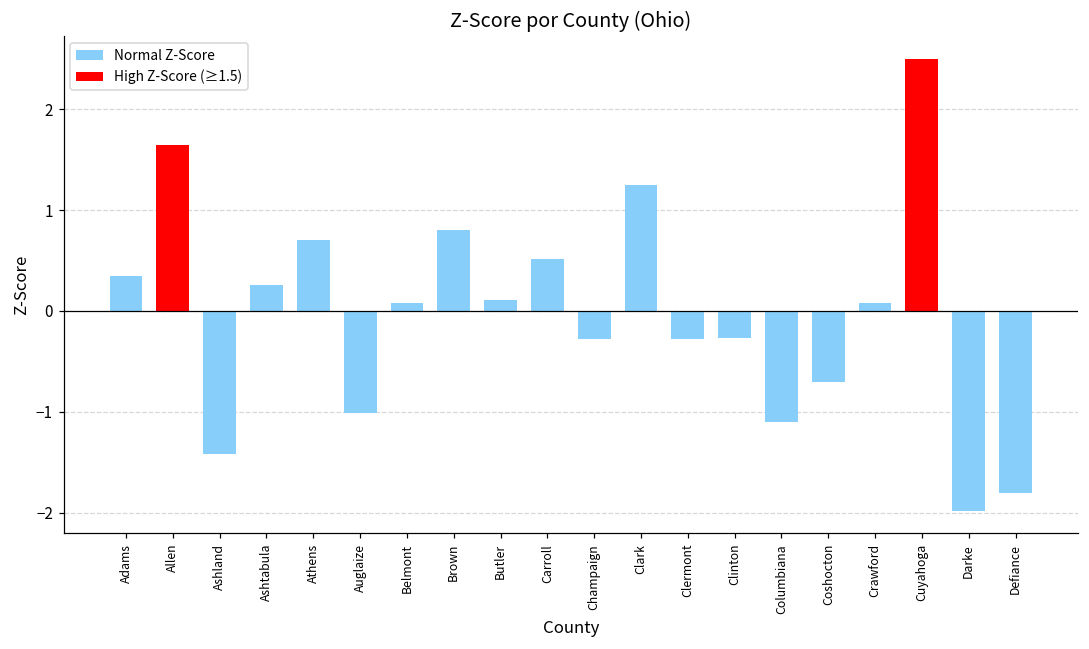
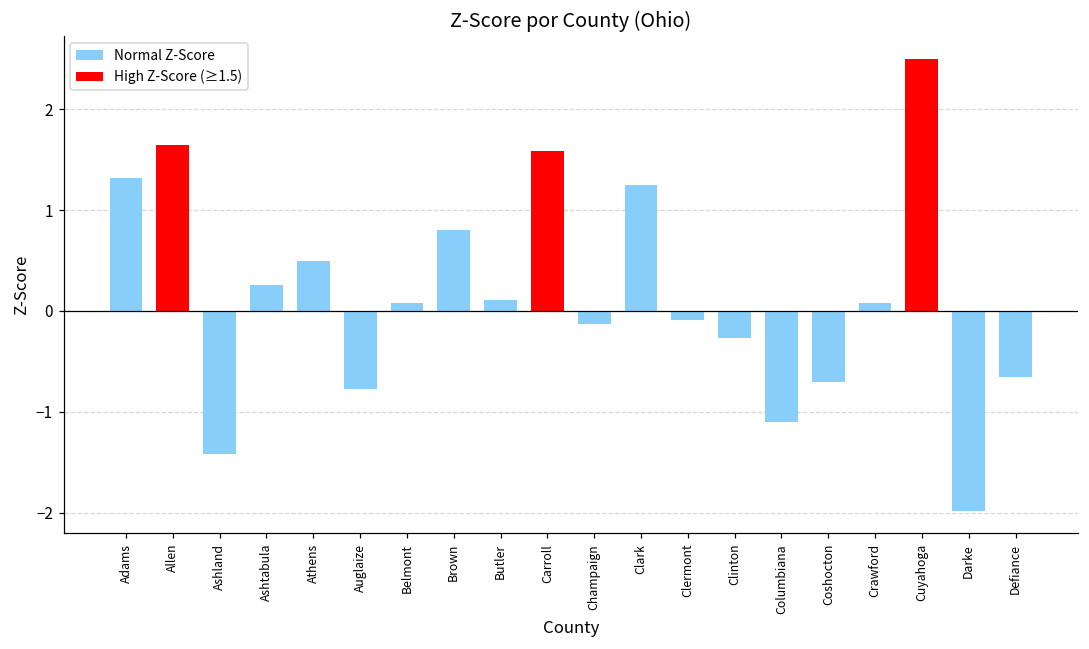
  {
-   "Adams": 0.4,
+   "Adams": 1.3,
    "Allen": 1.7,
    "Ashland": -1.4,
    "Ashtabula": 0.3,
-   "Athens": 0.7,
-   "Auglaize": -1.0,
+   "Athens": 0.5,
+   "Auglaize": -0.8,
    "Belmont": 0.1,
    "Brown": 0.8,
    "Butler": 0.1,
-   "Carroll": 0.5,
-   "Champaign": -0.3,
+   "Carroll": 1.6,
+   "Champaign": -0.1,
    "Clark": 1.3,
-   "Clermont": -0.3,
+   "Clermont": -0.1,
    "Clinton": -0.3,
    "Columbiana": -1.1,
    "Coshocton": -0.7,
    "Crawford": 0.1,
    "Cuyahoga": 2.5,
    "Darke": -2.0,
-   "Defiance": -1.8
+   "Defiance": -0.7
  }
